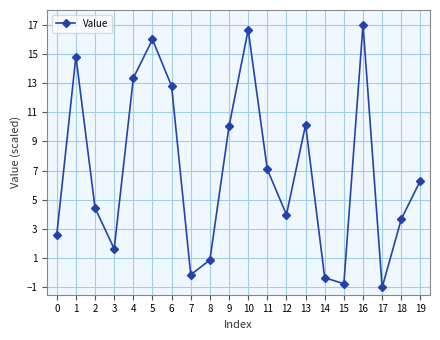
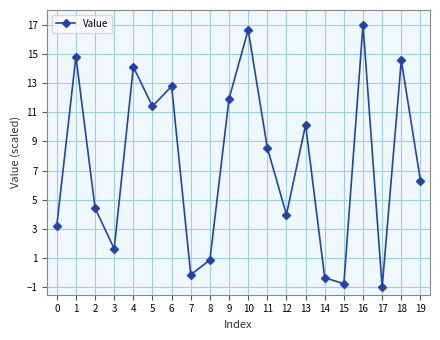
  {
-   "0": 2.6,
+   "0": 3.2,
    "1": 14.8,
    "2": 4.4,
    "3": 1.6,
-   "4": 13.3,
-   "5": 16.0,
+   "4": 14.1,
+   "5": 11.4,
    "6": 12.8,
    "7": -0.1,
    "8": 0.9,
-   "9": 10.0,
+   "9": 11.9,
    "10": 16.6,
-   "11": 7.1,
+   "11": 8.6,
    "12": 4.0,
    "13": 10.1,
    "14": -0.3,
    "15": -0.7,
    "16": 17.0,
    "17": -1.0,
-   "18": 3.7,
+   "18": 14.6,
    "19": 6.3
  }
